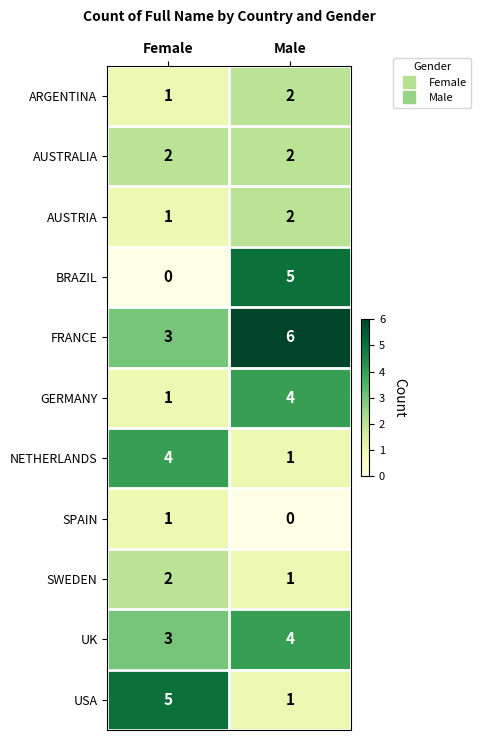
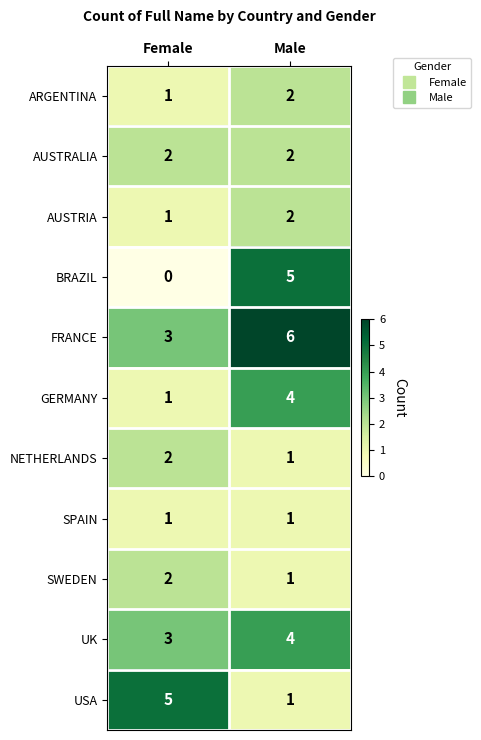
  {
    "ARGENTINA": {
      "Female": 1,
      "Male": 2
    },
    "AUSTRALIA": {
      "Female": 2,
      "Male": 2
    },
    "AUSTRIA": {
      "Female": 1,
      "Male": 2
    },
    "BRAZIL": {
      "Female": 0,
      "Male": 5
    },
    "FRANCE": {
      "Female": 3,
      "Male": 6
    },
    "GERMANY": {
      "Female": 1,
      "Male": 4
    },
    "NETHERLANDS": {
-     "Female": 4,
+     "Female": 2,
      "Male": 1
    },
    "SPAIN": {
      "Female": 1,
-     "Male": 0
+     "Male": 1
    },
    "SWEDEN": {
      "Female": 2,
      "Male": 1
    },
    "UK": {
      "Female": 3,
      "Male": 4
    },
    "USA": {
      "Female": 5,
      "Male": 1
    }
  }
